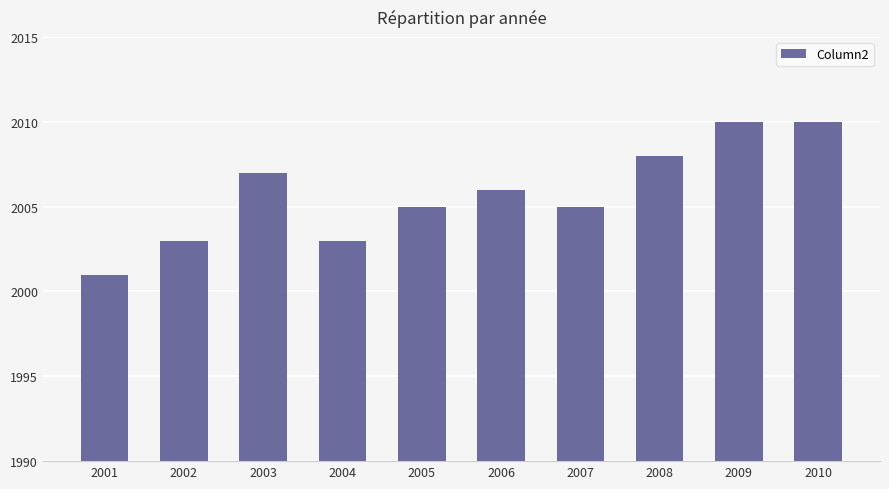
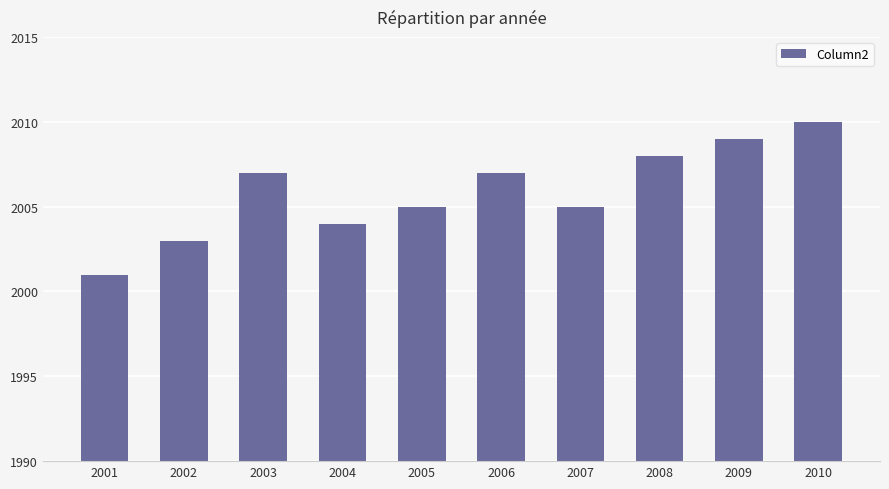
  {
    "2001": 2001,
    "2002": 2003,
    "2003": 2007,
-   "2004": 2003,
+   "2004": 2004,
    "2005": 2005,
-   "2006": 2006,
+   "2006": 2007,
    "2007": 2005,
    "2008": 2008,
-   "2009": 2010,
+   "2009": 2009,
    "2010": 2010
  }
